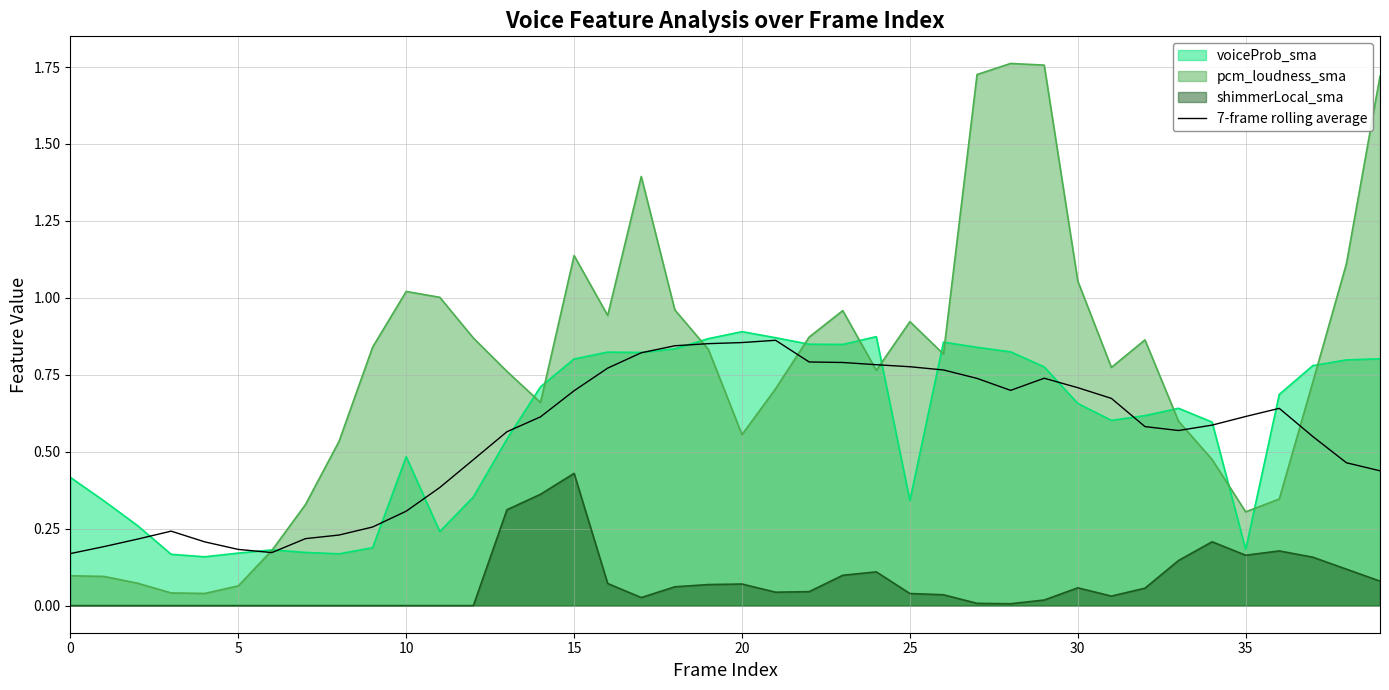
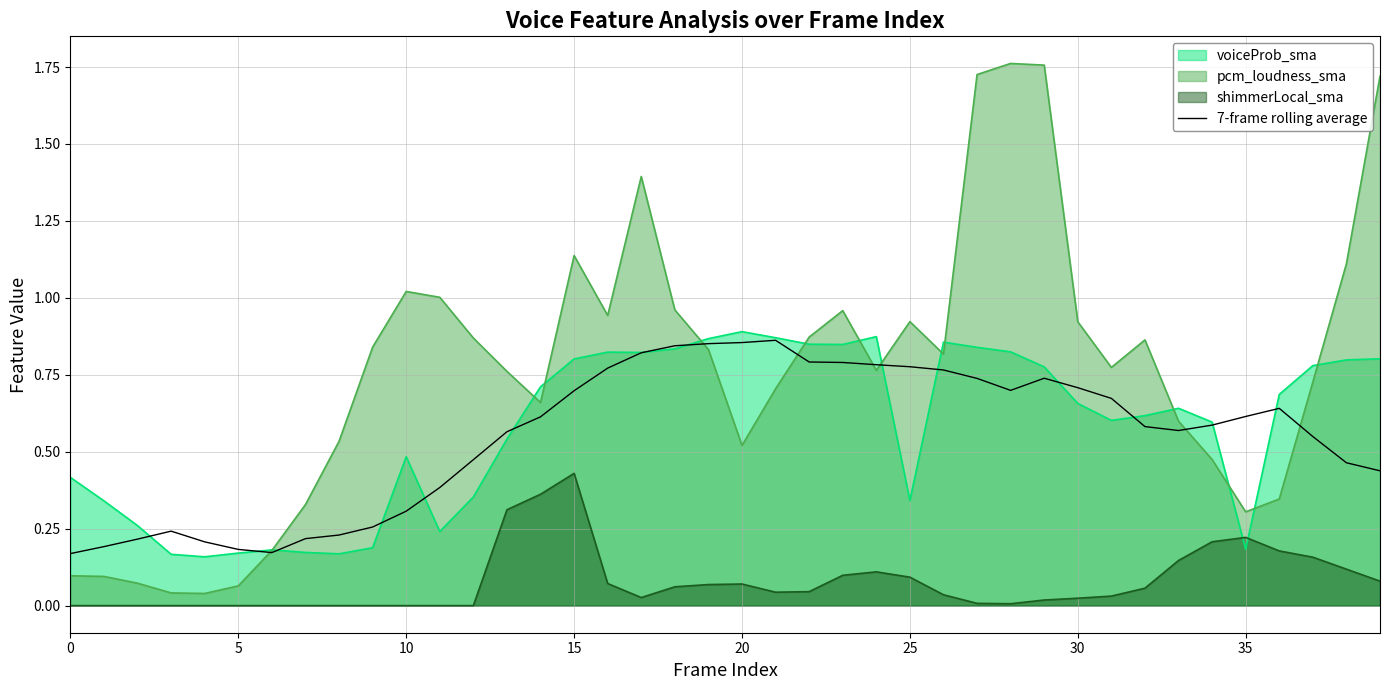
  {
    "voiceProb_sma": {
      "0": 0.42,
      "5": 0.17,
      "10": 0.48,
      "15": 0.80,
      "20": 0.89,
      "25": 0.34,
      "30": 0.66,
      "35": 0.18
    },
    "pcm_loudness_sma": {
      "0": 0.10,
      "5": 0.06,
      "10": 1.02,
      "15": 1.14,
-     "20": 0.56,
+     "20": 0.52,
      "25": 0.92,
-     "30": 1.05,
+     "30": 0.92,
      "35": 0.30
    },
    "shimmerLocal_sma": {
      "0": 0.00,
      "5": 0.00,
      "10": 0.00,
      "15": 0.43,
      "20": 0.07,
-     "25": 0.04,
-     "30": 0.06,
-     "35": 0.16
+     "25": 0.09,
+     "30": 0.02,
+     "35": 0.22
    },
    "7-frame rolling average": {
      "0": 0.17,
      "5": 0.18,
      "10": 0.31,
      "15": 0.70,
      "20": 0.85,
      "25": 0.78,
      "30": 0.71,
      "35": 0.61
    }
  }
